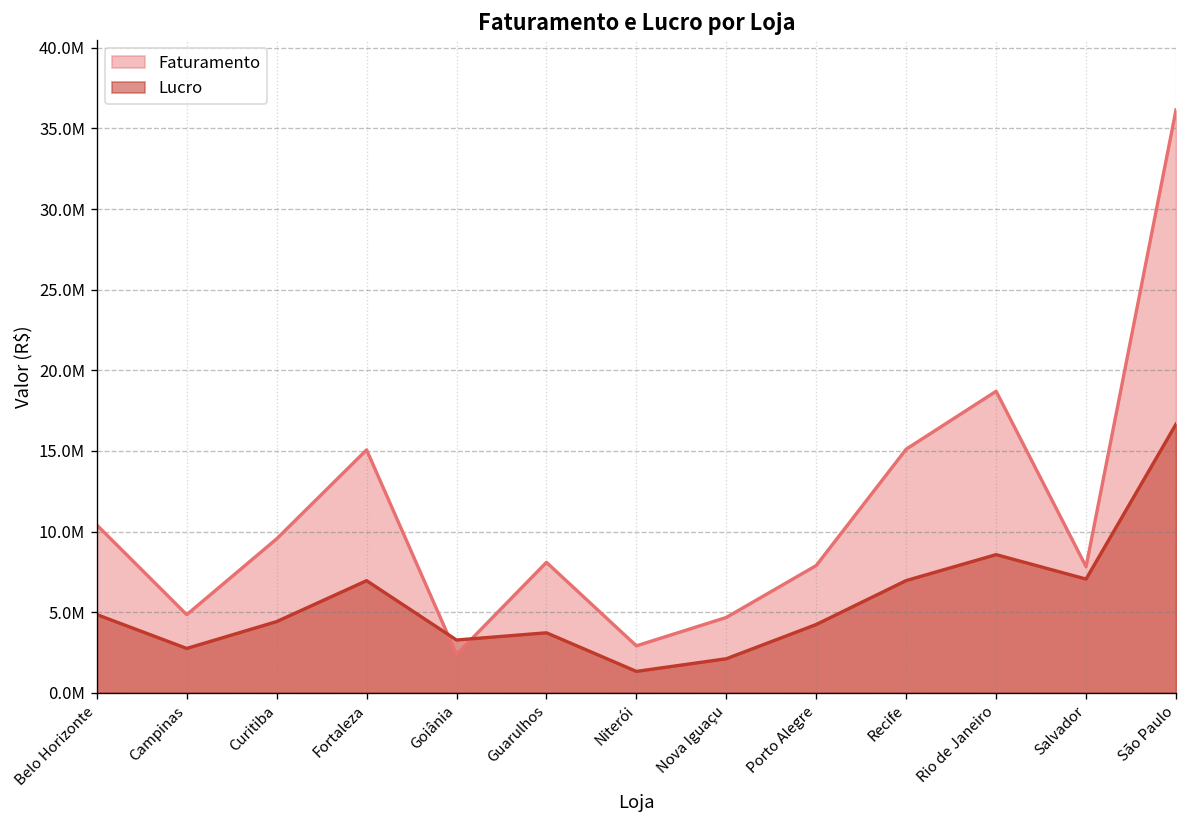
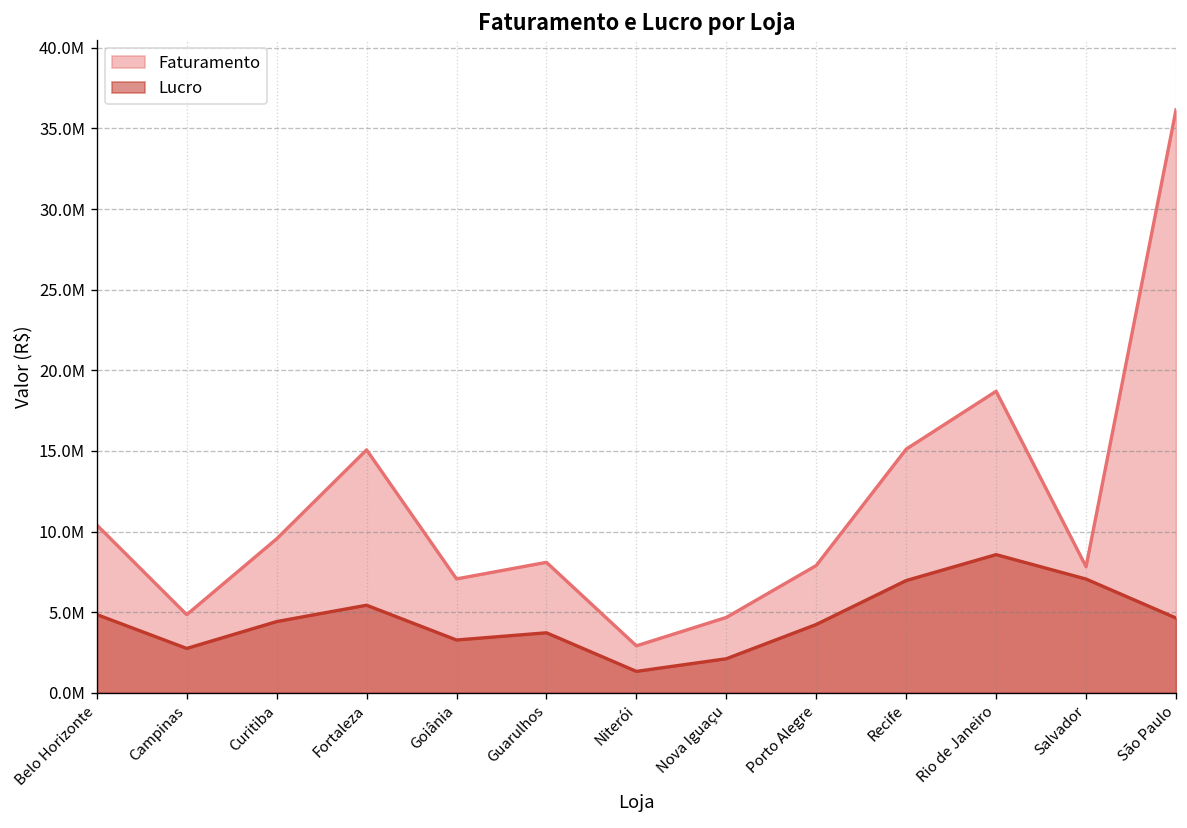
  {
    "Faturamento": {
      "Belo Horizonte": 10400000,
      "Campinas": 4800000,
      "Curitiba": 9500000,
      "Fortaleza": 15100000,
-     "Goiânia": 2400000,
+     "Goiânia": 7100000,
      "Guarulhos": 8100000,
      "Niterói": 2900000,
      "Nova Iguaçu": 4700000,
      "Porto Alegre": 7900000,
      "Recife": 15100000,
      "Rio de Janeiro": 18700000,
      "Salvador": 7800000,
      "São Paulo": 36100000
    },
    "Lucro": {
      "Belo Horizonte": 4900000,
      "Campinas": 2800000,
      "Curitiba": 4400000,
-     "Fortaleza": 7000000,
+     "Fortaleza": 5400000,
      "Goiânia": 3300000,
      "Guarulhos": 3700000,
      "Niterói": 1300000,
      "Nova Iguaçu": 2100000,
      "Porto Alegre": 4200000,
      "Recife": 7000000,
      "Rio de Janeiro": 8600000,
      "Salvador": 7100000,
-     "São Paulo": 16700000
+     "São Paulo": 4600000
    }
  }
